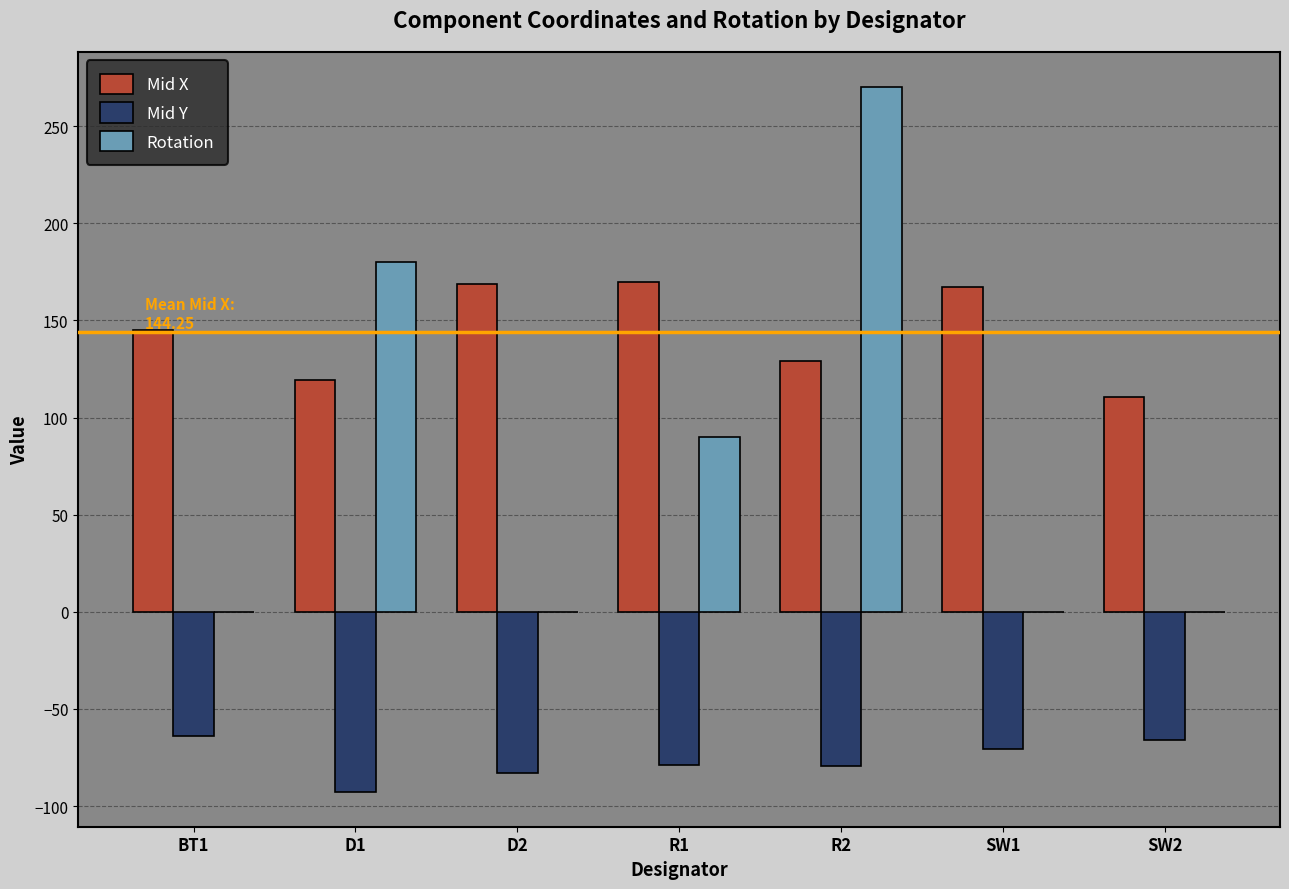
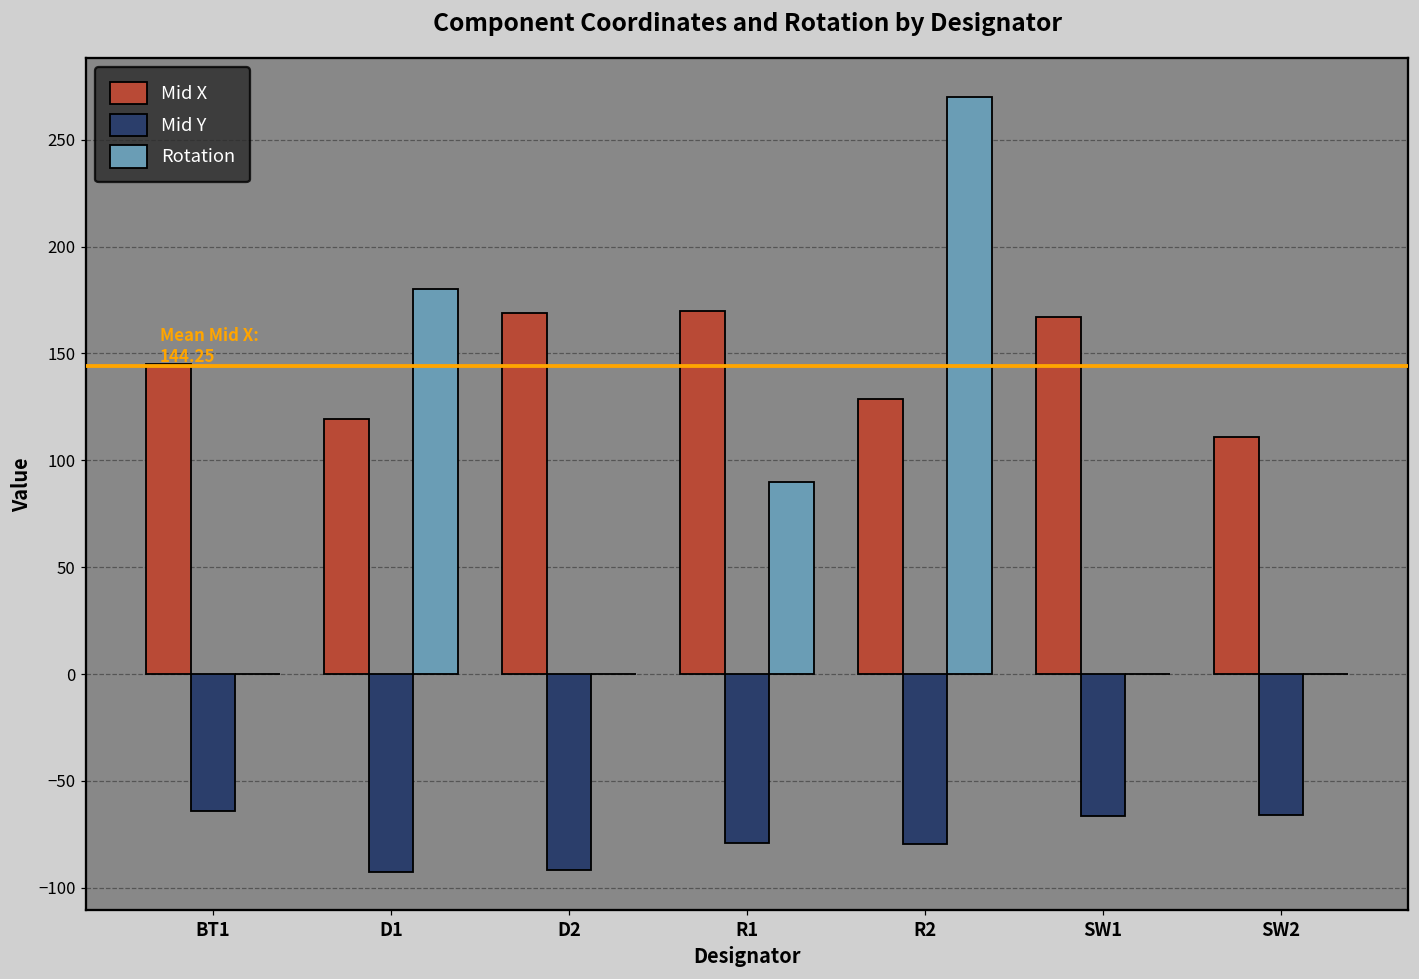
  {
    "Mid X": {
      "D1": 119,
      "D2": 169,
      "R1": 170,
      "R2": 129,
      "SW1": 167,
      "SW2": 111
    },
    "Mid Y": {
      "BT1": -64,
      "D1": -93,
-     "D2": -83,
+     "D2": -92,
      "R1": -79,
      "R2": -80,
-     "SW1": -71,
+     "SW1": -67,
      "SW2": -66
    },
    "Rotation": {
      "BT1": 0,
      "D1": 180,
      "D2": 0,
      "R1": 90,
      "R2": 270,
      "SW1": 0,
      "SW2": 0
    }
  }
